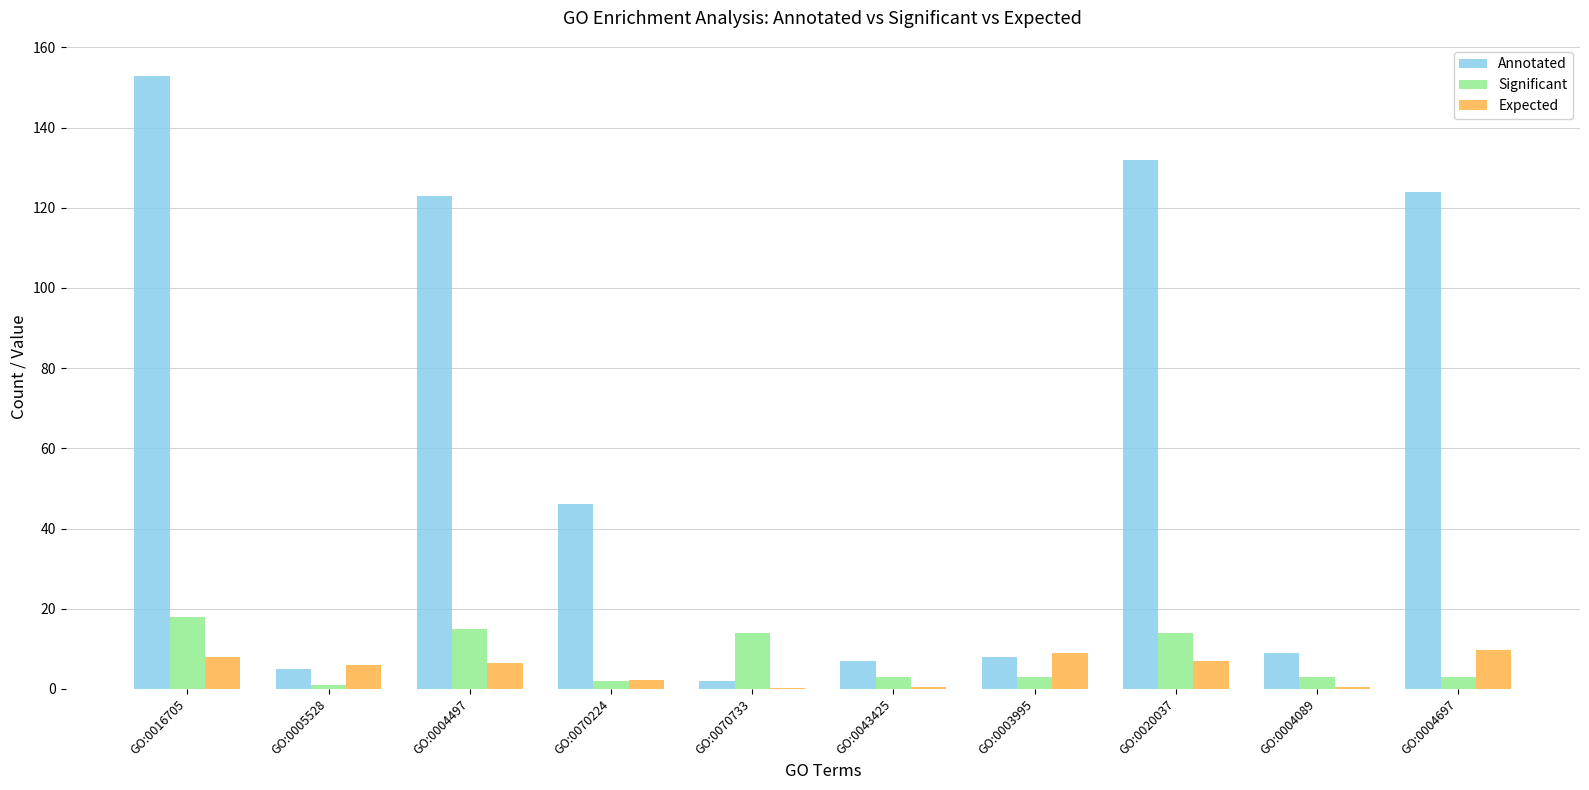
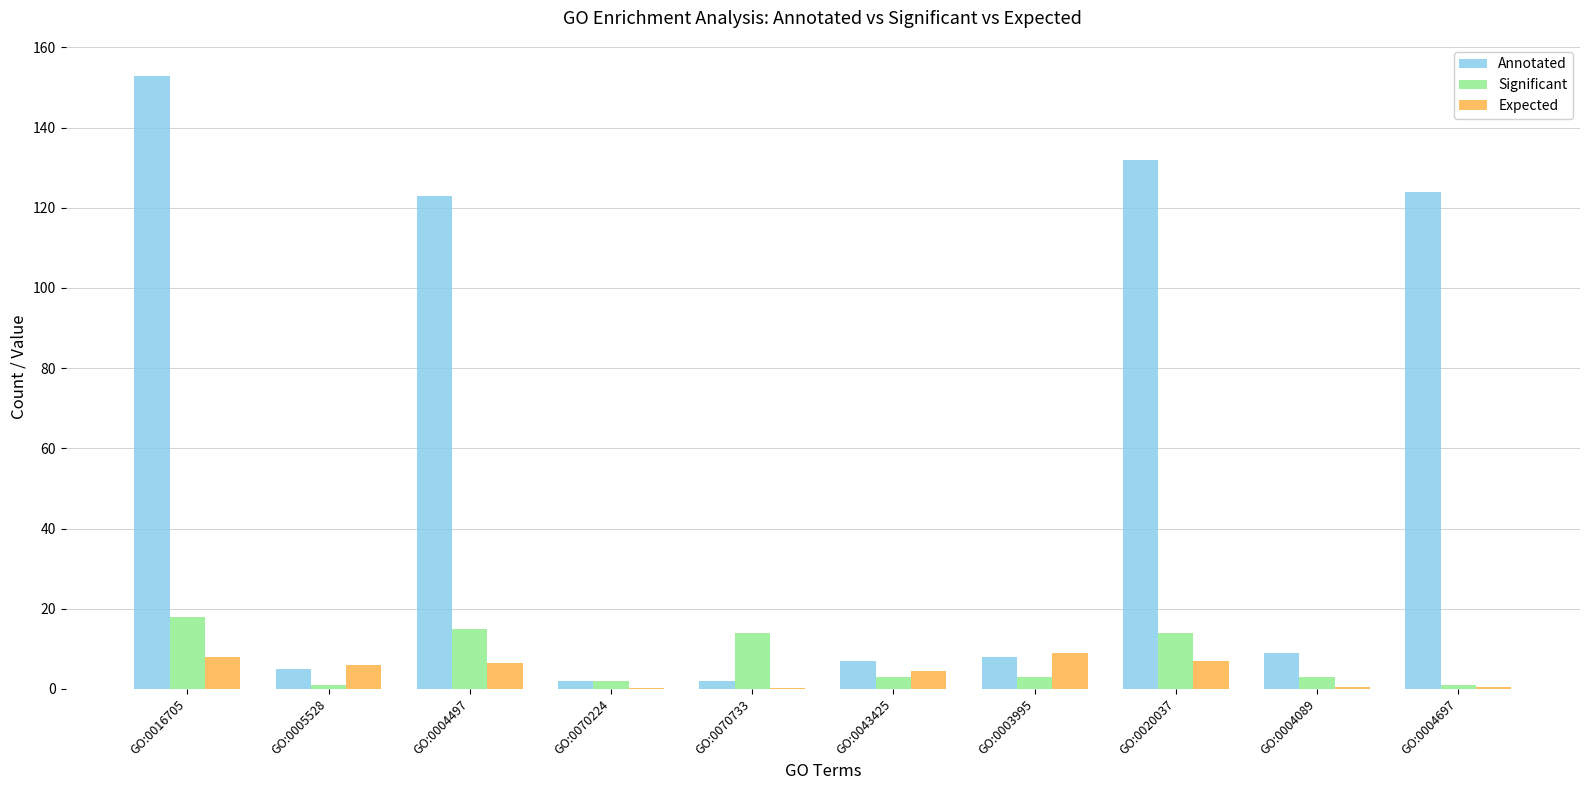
  {
    "Annotated": {
      "GO:0016705": 153,
      "GO:0005528": 5,
      "GO:0004497": 123,
-     "GO:0070224": 46,
+     "GO:0070224": 2,
      "GO:0070733": 2,
      "GO:0043425": 7,
      "GO:0003995": 8,
      "GO:0020037": 132,
      "GO:0004089": 9,
      "GO:0004697": 124
    },
    "Significant": {
      "GO:0016705": 18,
      "GO:0005528": 1,
      "GO:0004497": 15,
      "GO:0070224": 2,
      "GO:0070733": 14,
      "GO:0043425": 3,
      "GO:0003995": 3,
      "GO:0020037": 14,
      "GO:0004089": 3,
-     "GO:0004697": 3
+     "GO:0004697": 1
    },
    "Expected": {
      "GO:0016705": 8,
      "GO:0005528": 6,
      "GO:0004497": 6,
-     "GO:0070224": 2,
-     "GO:0043425": 0,
+     "GO:0070224": 0,
+     "GO:0043425": 4,
      "GO:0003995": 9,
      "GO:0020037": 7,
-     "GO:0004697": 10
+     "GO:0004697": 0
    }
  }
